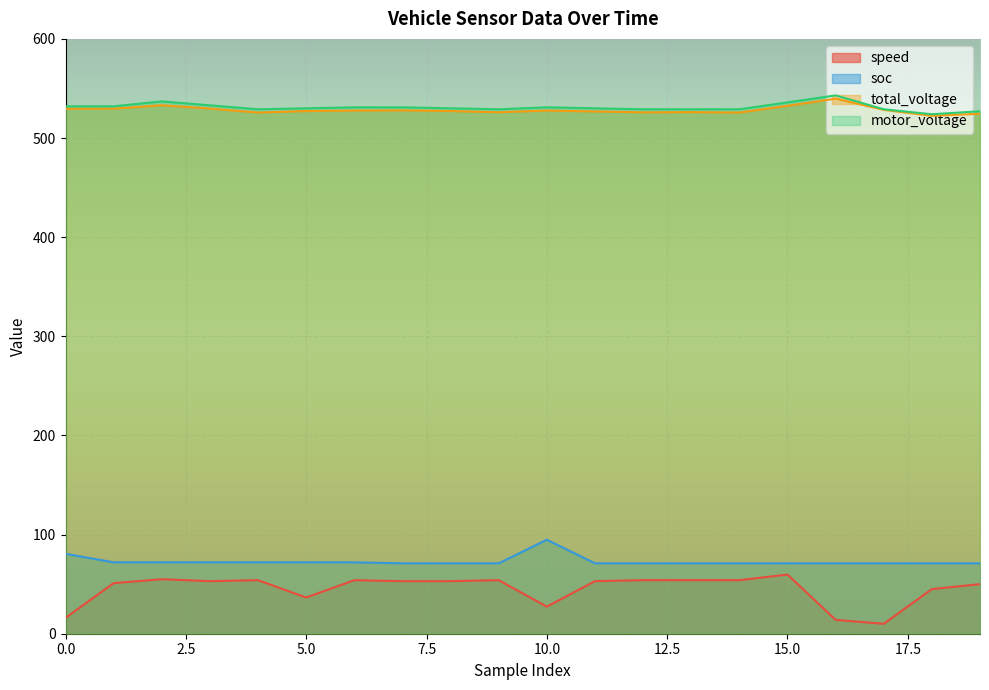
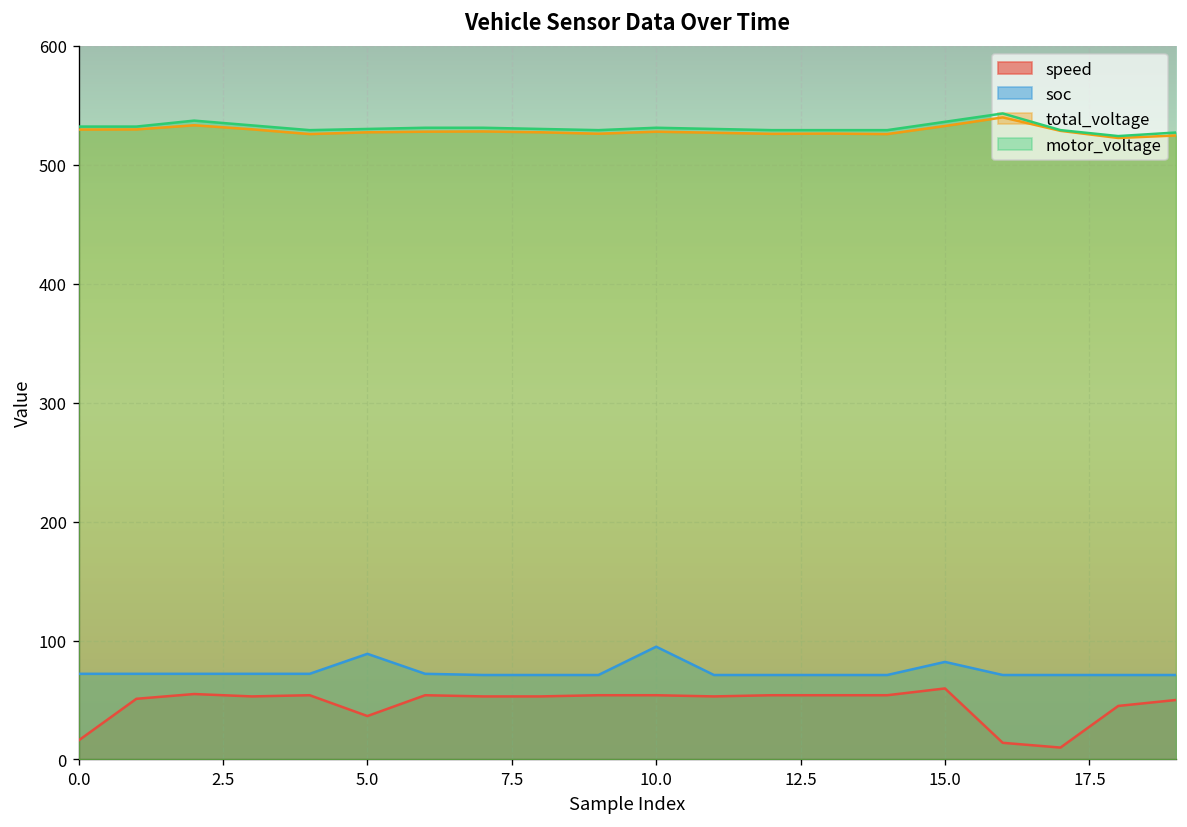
  {
    "speed": {
      "0.0": 20,
      "5.0": 40,
-     "10.0": 30,
+     "10.0": 50,
      "15.0": 60
    },
    "soc": {
-     "0.0": 80,
-     "5.0": 70,
+     "0.0": 70,
+     "5.0": 90,
      "10.0": 90,
-     "15.0": 70
+     "15.0": 80
    },
    "total_voltage": {
      "5.0": 530,
      "10.0": 530,
      "15.0": 530
    },
    "motor_voltage": {
      "5.0": 530,
      "10.0": 530,
      "15.0": 540
    }
  }
